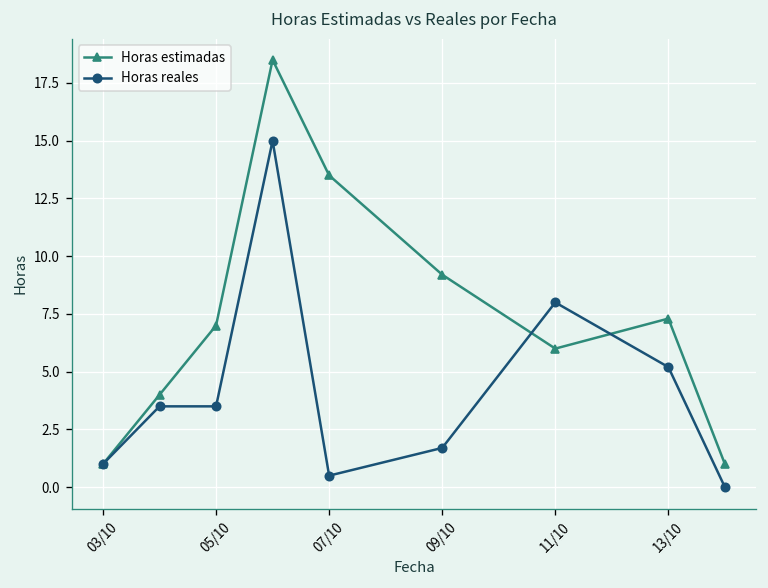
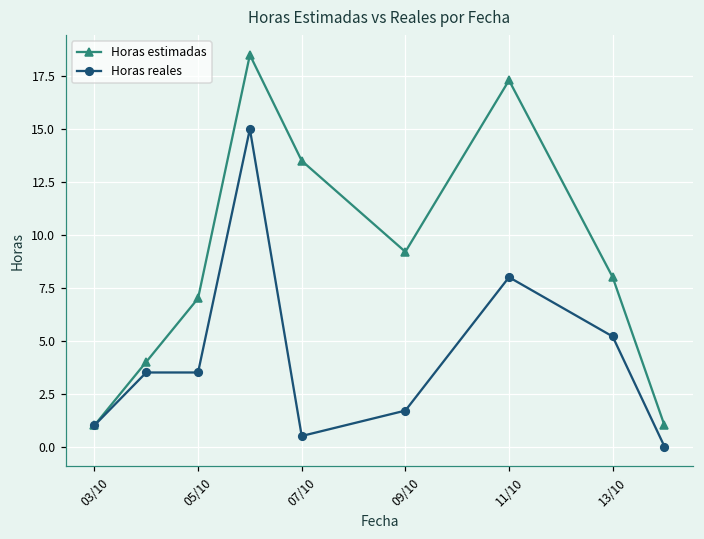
  {
    "Horas estimadas": {
      "05/10": 7.0,
      "07/10": 13.5,
      "09/10": 9.2,
-     "11/10": 6.0,
-     "13/10": 7.3
+     "11/10": 17.3,
+     "13/10": 8.0
    },
    "Horas reales": {
      "05/10": 3.5,
      "07/10": 0.5,
      "09/10": 1.7,
      "11/10": 8.0,
      "13/10": 5.2
    }
  }
